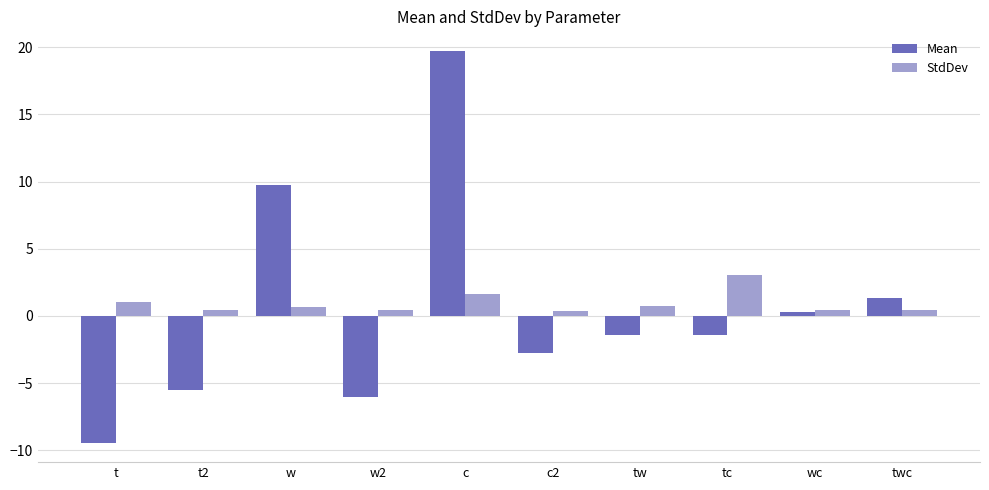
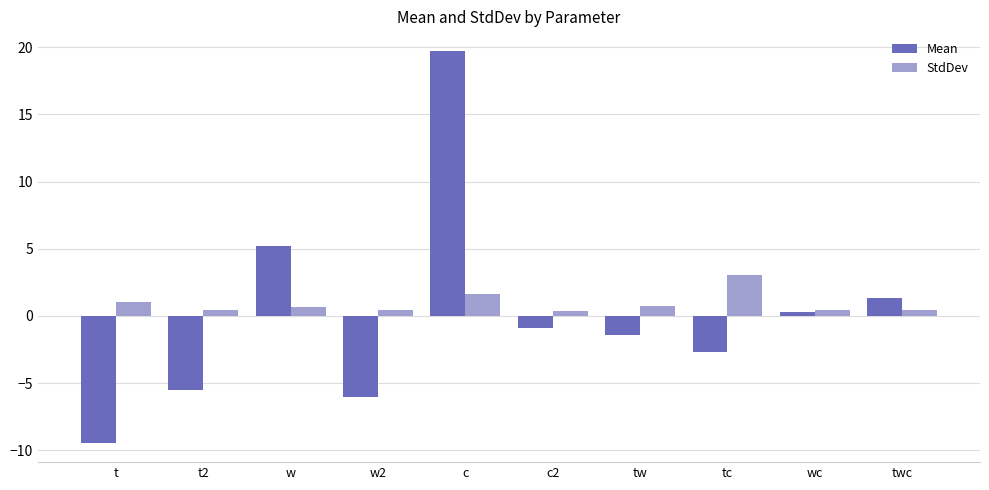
  {
    "Mean": {
      "t": -9.4,
      "t2": -5.5,
-     "w": 9.7,
+     "w": 5.2,
      "w2": -6.0,
      "c": 19.7,
-     "c2": -2.7,
+     "c2": -0.9,
      "tw": -1.4,
-     "tc": -1.4,
+     "tc": -2.7,
      "wc": 0.3,
      "twc": 1.4
    },
    "StdDev": {
      "t": 1.1,
      "t2": 0.4,
      "w": 0.7,
      "w2": 0.4,
      "c": 1.7,
      "c2": 0.3,
      "tw": 0.7,
      "tc": 3.0,
      "wc": 0.4,
      "twc": 0.4
    }
  }
